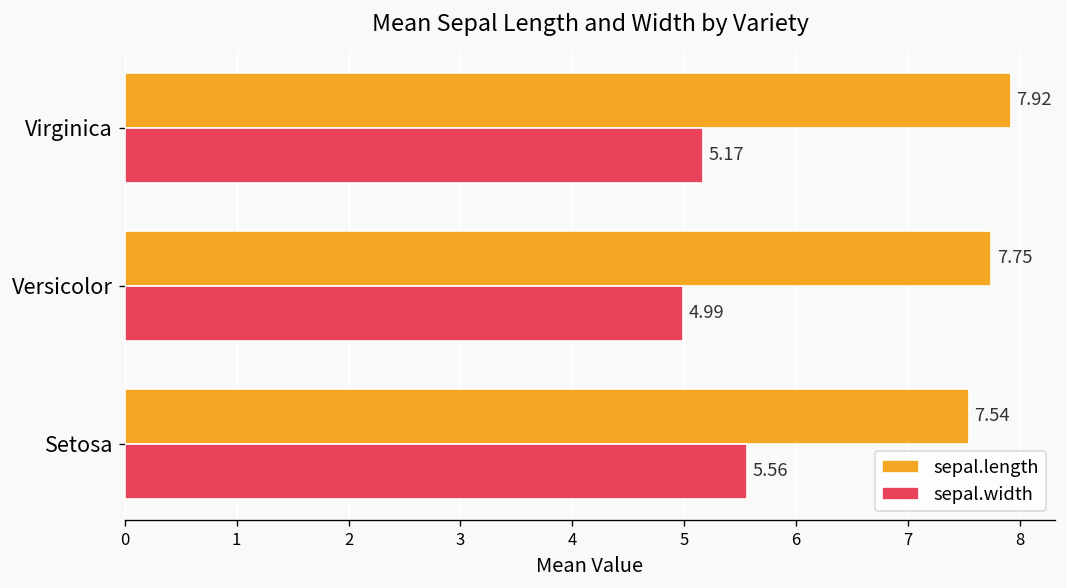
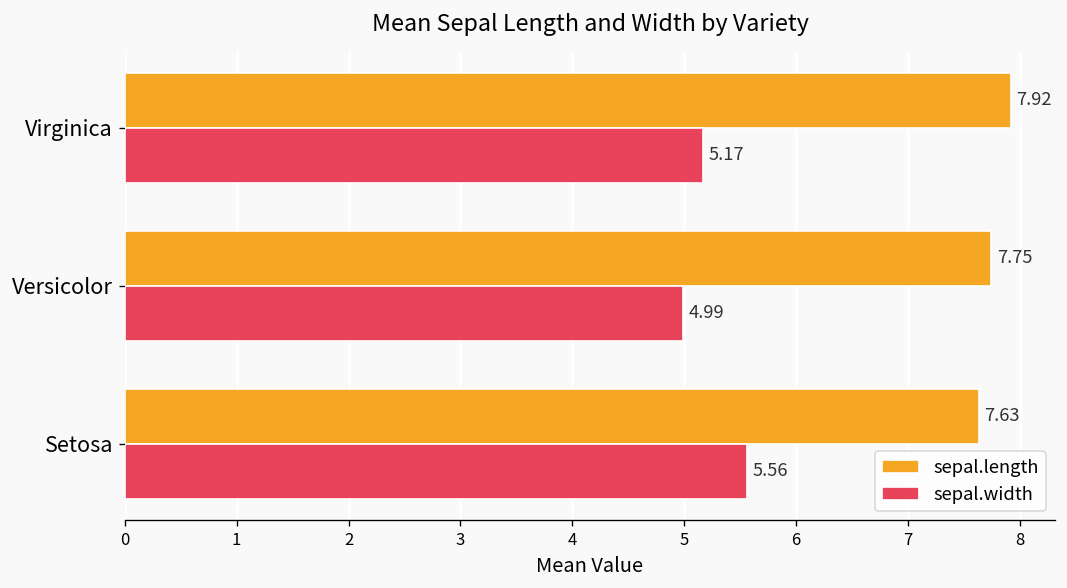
  {
    "sepal.length": {
      "Virginica": 7.92,
      "Versicolor": 7.75,
-     "Setosa": 7.54
+     "Setosa": 7.63
    },
    "sepal.width": {
      "Virginica": 5.17,
      "Versicolor": 4.99,
      "Setosa": 5.56
    }
  }
